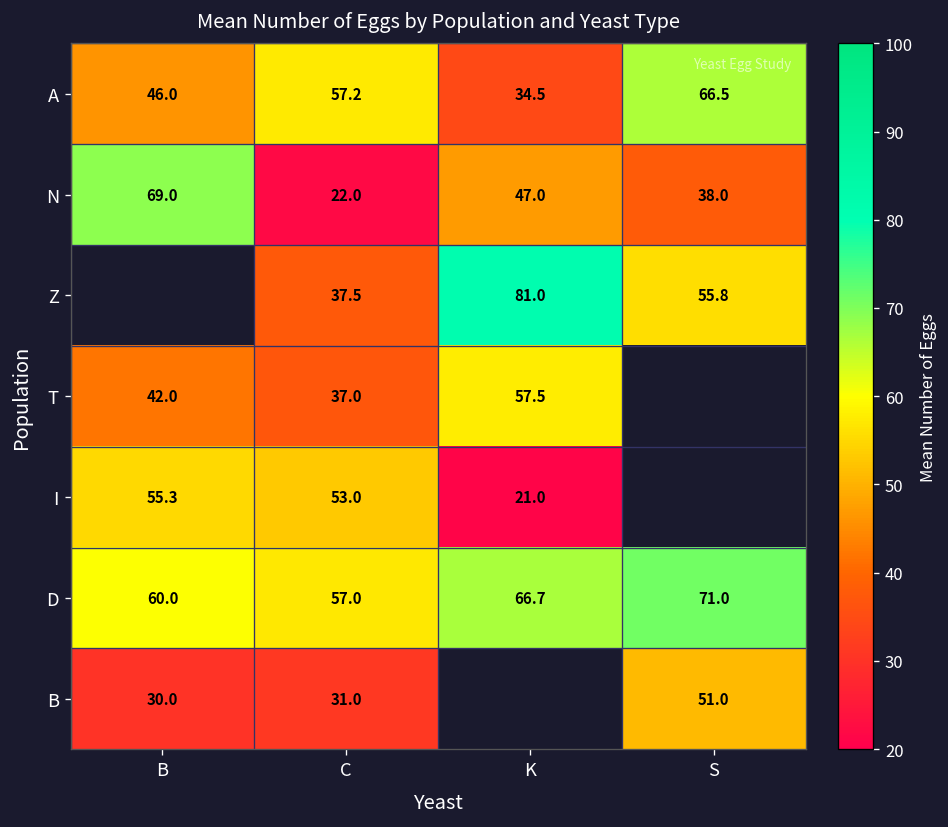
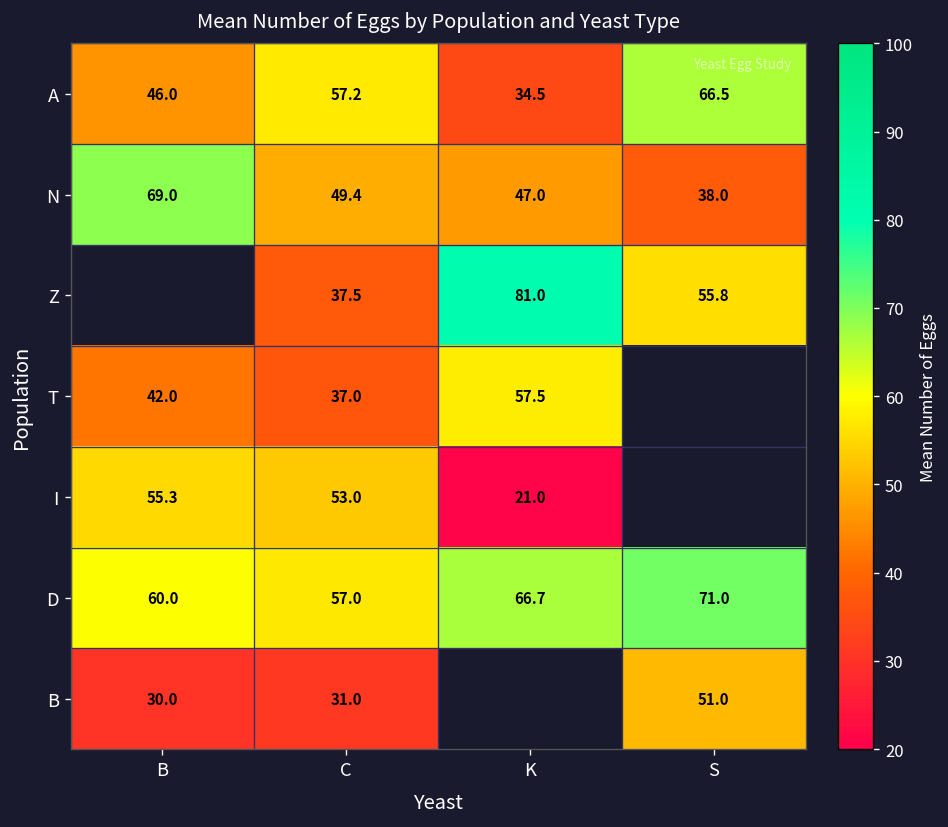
  {
    "A": {
      "B": 46.0,
      "C": 57.2,
      "K": 34.5
    },
    "N": {
      "B": 69.0,
-     "C": 22.0,
+     "C": 49.4,
      "K": 47.0,
      "S": 38.0
    },
    "Z": {
      "C": 37.5,
      "K": 81.0,
      "S": 55.8
    },
    "T": {
      "B": 42.0,
      "C": 37.0,
      "K": 57.5
    },
    "I": {
      "B": 55.3,
      "C": 53.0,
      "K": 21.0
    },
    "D": {
      "B": 60.0,
      "C": 57.0,
      "K": 66.7,
      "S": 71.0
    },
    "B": {
      "B": 30.0,
      "C": 31.0,
      "S": 51.0
    }
  }
